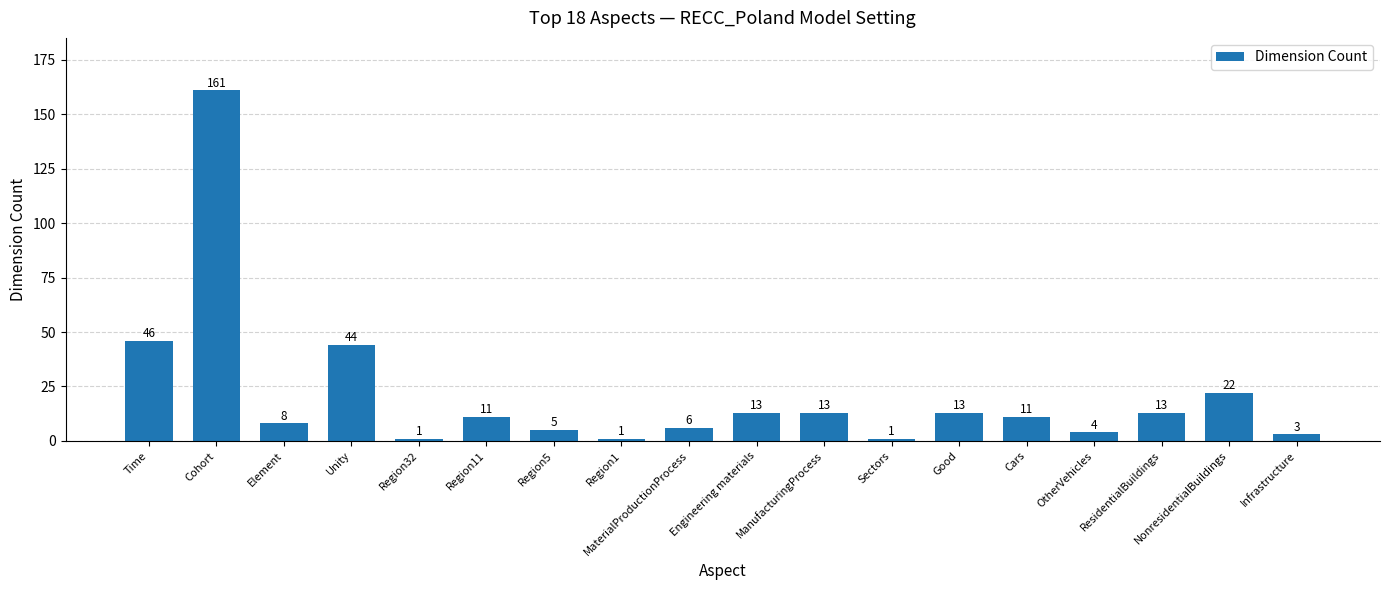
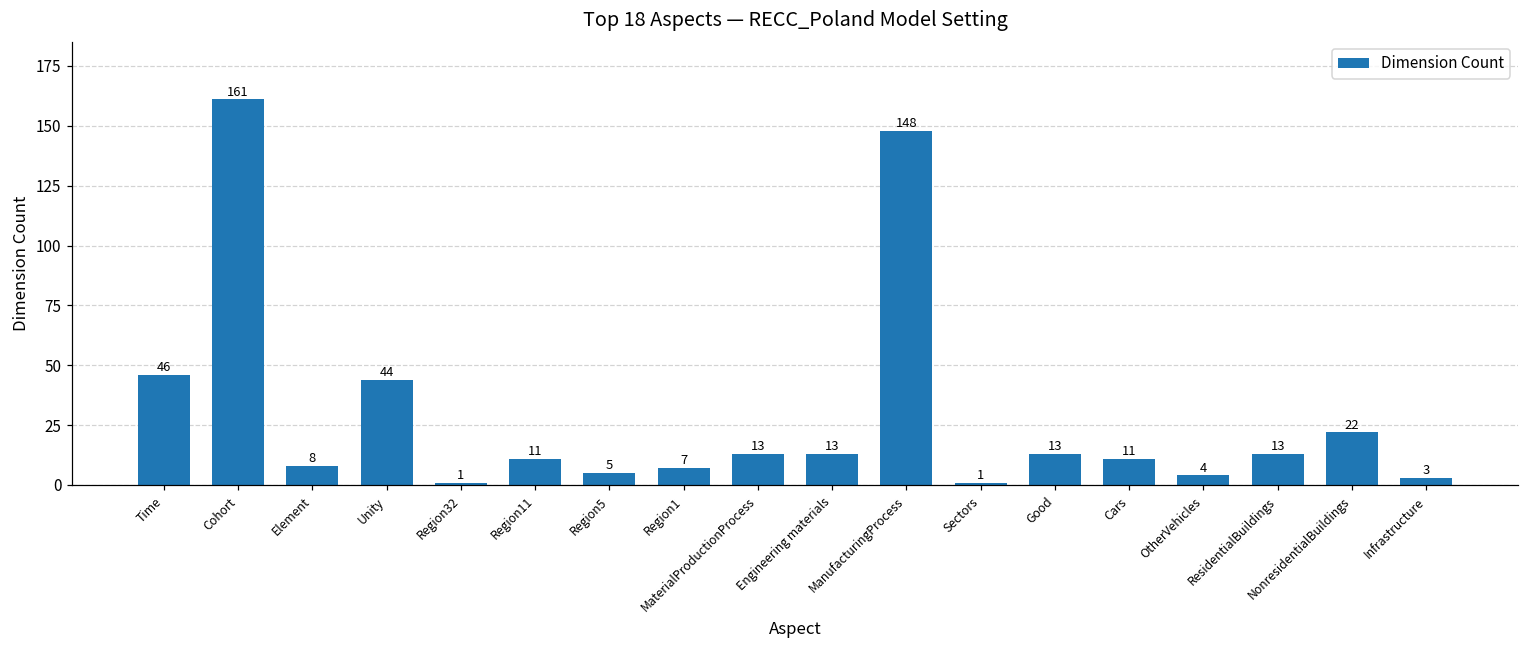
  {
    "Time": 46,
    "Cohort": 161,
    "Element": 8,
    "Unity": 44,
    "Region32": 1,
    "Region11": 11,
    "Region5": 5,
-   "Region1": 1,
-   "MaterialProductionProcess": 6,
+   "Region1": 7,
+   "MaterialProductionProcess": 13,
    "Engineering materials": 13,
-   "ManufacturingProcess": 13,
+   "ManufacturingProcess": 148,
    "Sectors": 1,
    "Good": 13,
    "Cars": 11,
    "OtherVehicles": 4,
    "ResidentialBuildings": 13,
    "NonresidentialBuildings": 22,
    "Infrastructure": 3
  }
